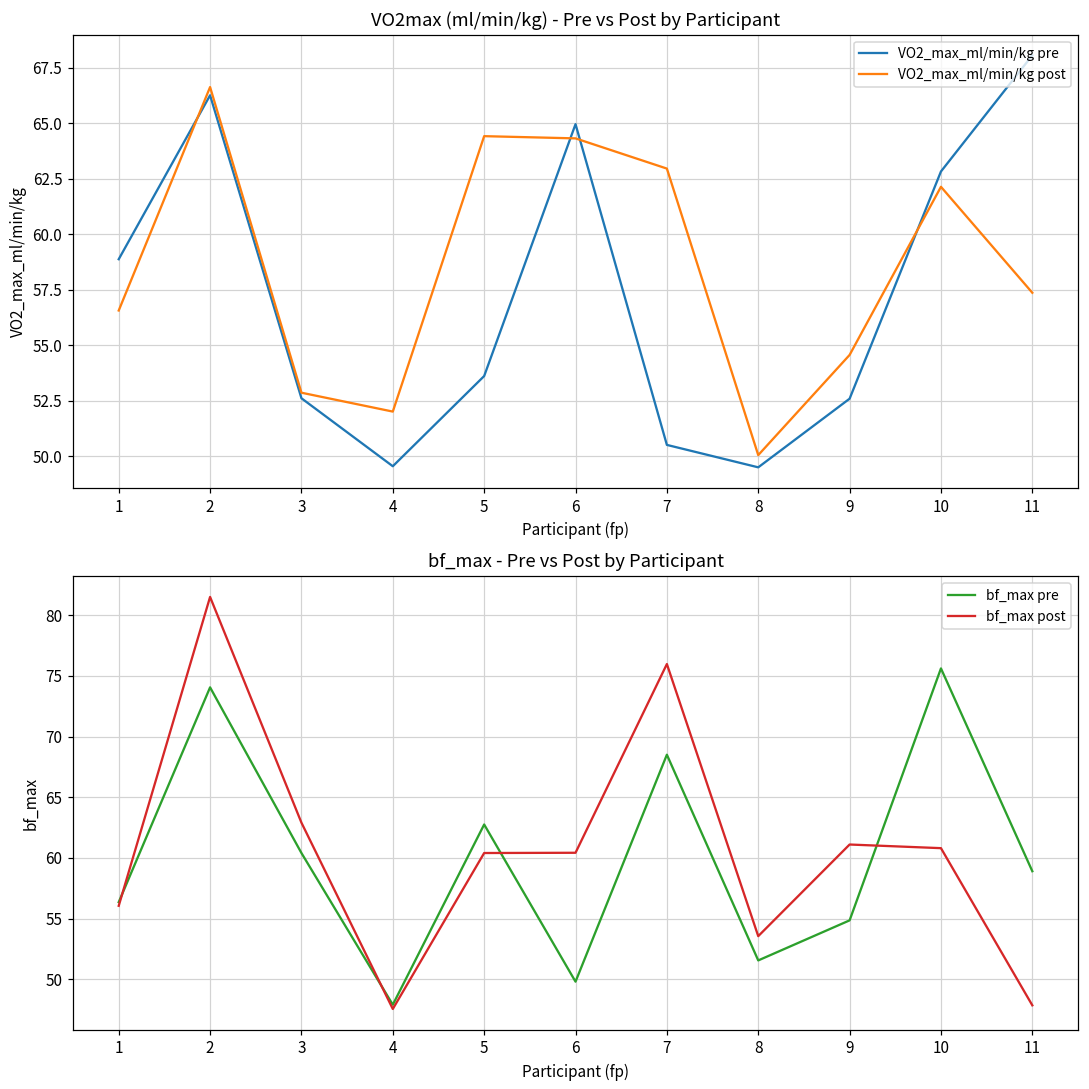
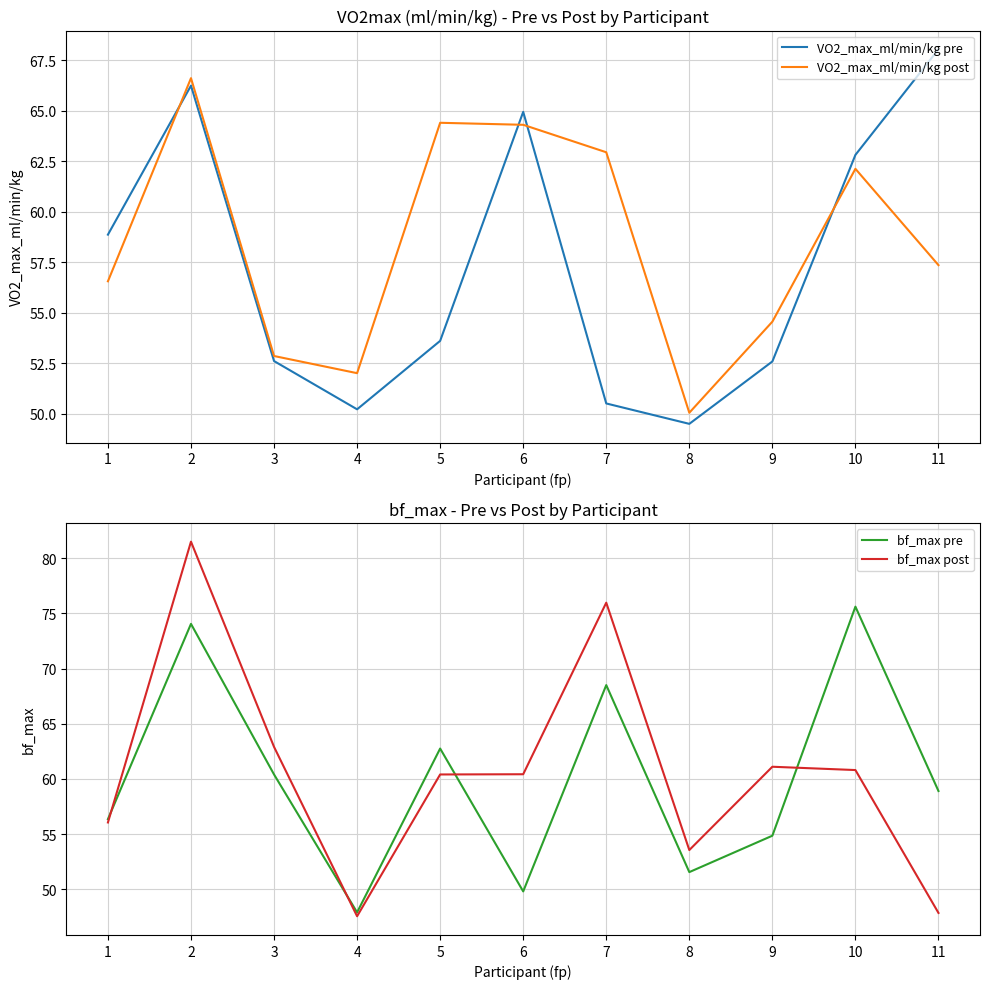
  {
    "VO2max (ml/min/kg) - Pre vs Post by Participant": {
      "VO2_max_ml/min/kg pre": {
        "1": 58.9,
        "2": 66.3,
        "3": 52.6,
-       "4": 49.6,
+       "4": 50.2,
        "5": 53.6,
        "6": 65.0,
        "7": 50.5,
        "8": 49.5,
        "9": 52.6,
        "10": 62.8
      },
      "VO2_max_ml/min/kg post": {
        "1": 56.6,
        "2": 66.6,
        "3": 52.9,
        "4": 52.0,
        "5": 64.4,
        "6": 64.3,
        "7": 63.0,
        "8": 50.1,
        "9": 54.6,
        "10": 62.1,
        "11": 57.4
      }
    },
    "bf_max - Pre vs Post by Participant": {
      "bf_max pre": {
        "1": 56.4,
        "2": 74.1,
        "3": 60.4,
        "4": 47.9,
        "5": 62.8,
        "6": 49.8,
        "7": 68.5,
        "8": 51.6,
        "9": 54.9,
        "10": 75.6,
        "11": 58.9
      },
      "bf_max post": {
        "1": 56.1,
        "2": 81.5,
        "3": 62.9,
        "4": 47.6,
        "5": 60.4,
        "6": 60.4,
        "7": 76.0,
        "8": 53.6,
        "9": 61.1,
        "10": 60.8,
        "11": 47.9
      }
    }
  }
